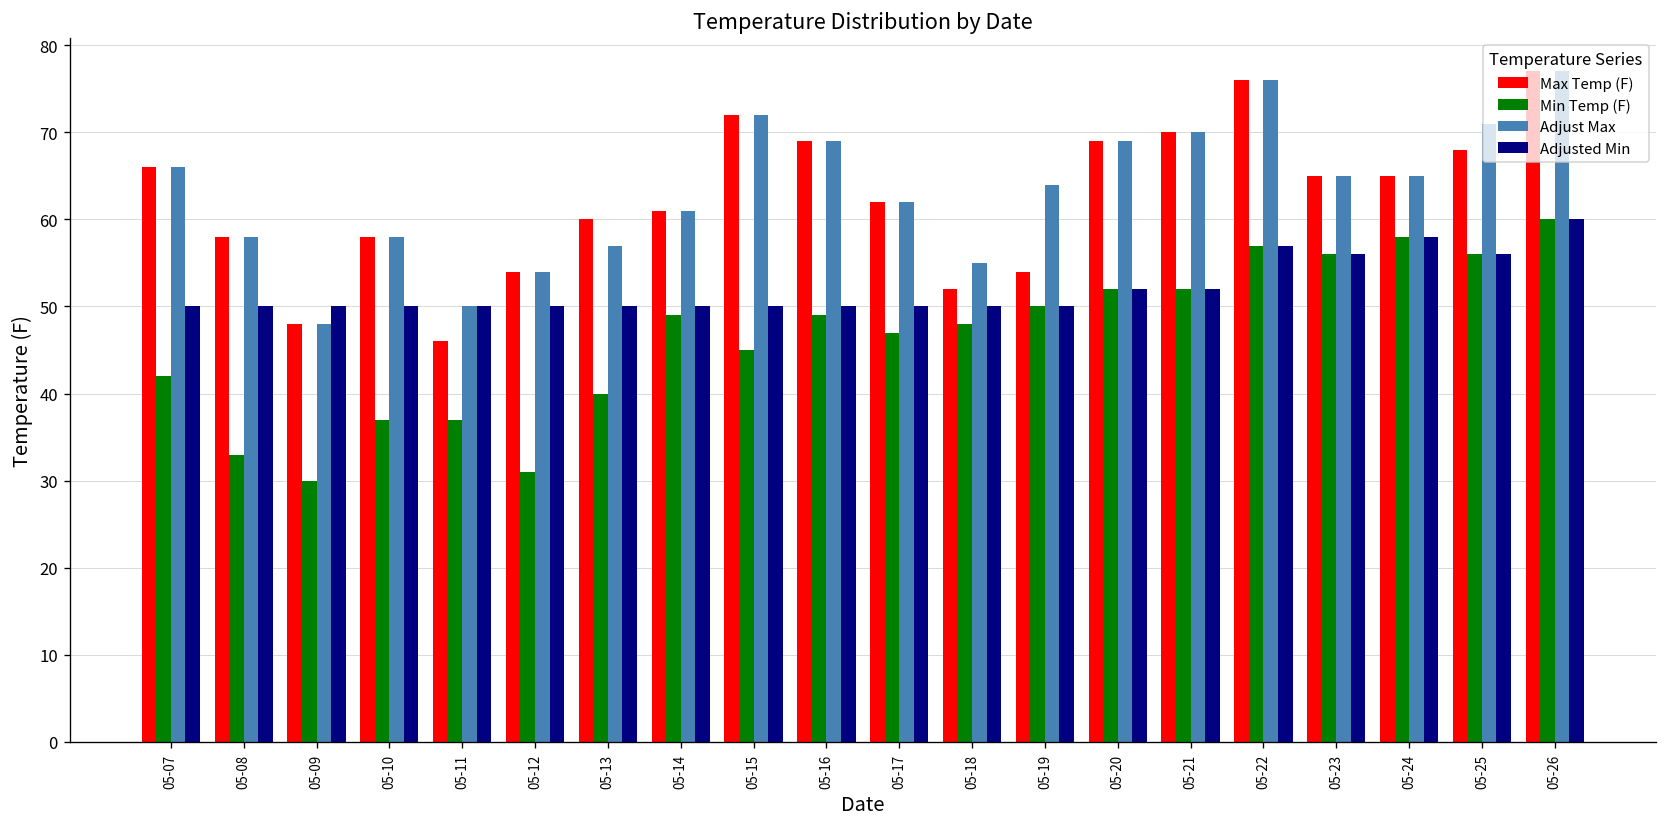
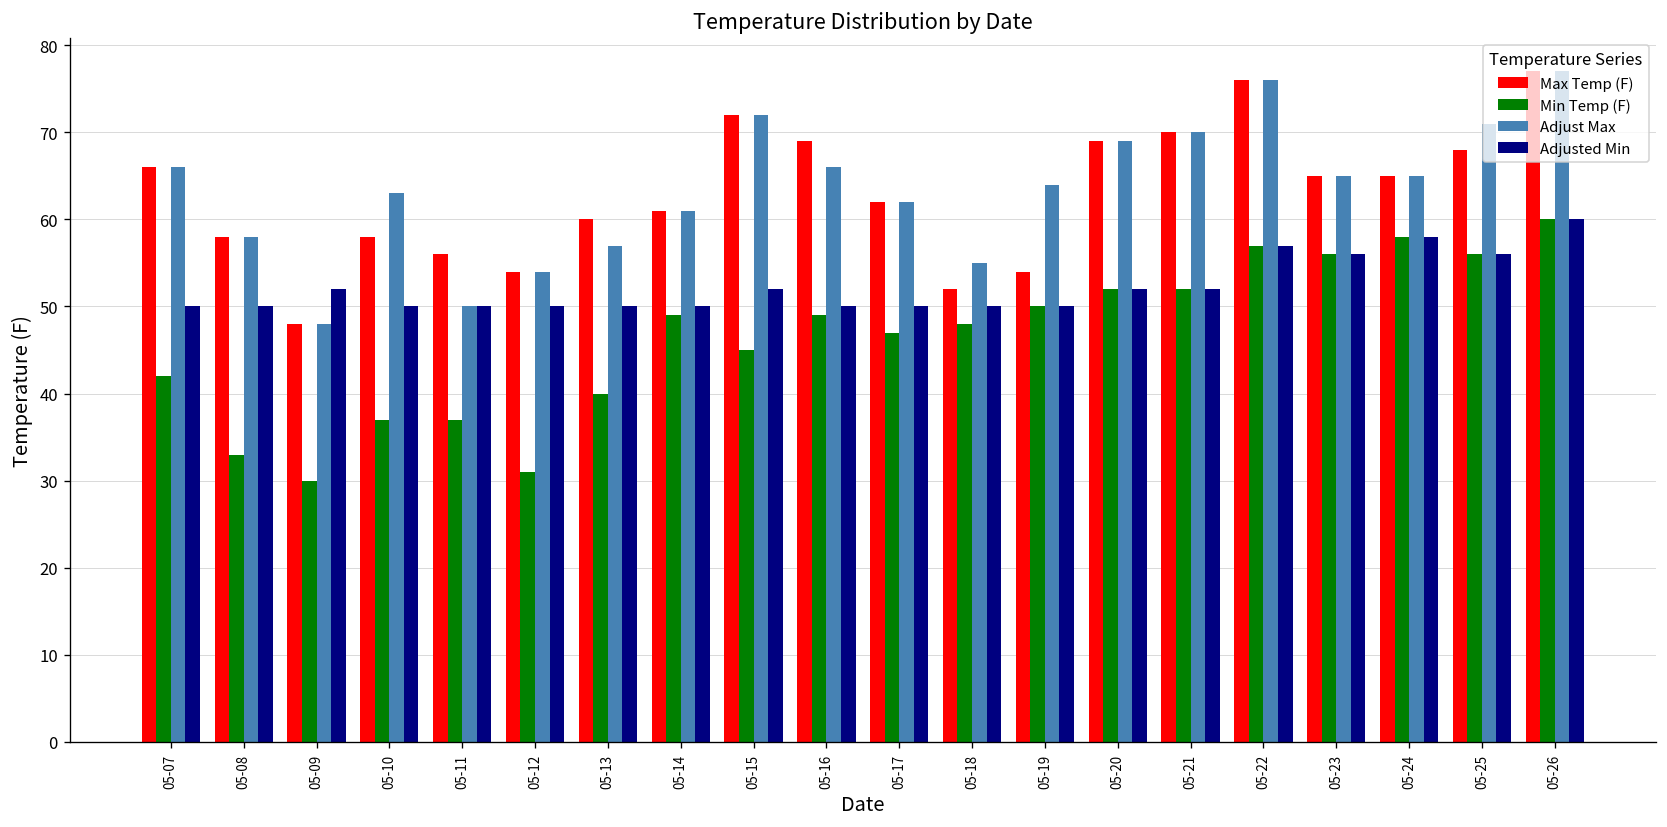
  {
    "Max Temp (F)": {
      "05-07": 66,
      "05-08": 58,
      "05-09": 48,
      "05-10": 58,
-     "05-11": 46,
+     "05-11": 56,
      "05-12": 54,
      "05-13": 60,
      "05-14": 61,
      "05-15": 72,
      "05-16": 69,
      "05-17": 62,
      "05-18": 52,
      "05-19": 54,
      "05-20": 69,
      "05-21": 70,
      "05-22": 76,
      "05-23": 65,
      "05-24": 65,
      "05-25": 68
    },
    "Min Temp (F)": {
      "05-07": 42,
      "05-08": 33,
      "05-09": 30,
      "05-10": 37,
      "05-11": 37,
      "05-12": 31,
      "05-13": 40,
      "05-14": 49,
      "05-15": 45,
      "05-16": 49,
      "05-17": 47,
      "05-18": 48,
      "05-19": 50,
      "05-20": 52,
      "05-21": 52,
      "05-22": 57,
      "05-23": 56,
      "05-24": 58,
      "05-25": 56,
      "05-26": 60
    },
    "Adjust Max": {
      "05-07": 66,
      "05-08": 58,
      "05-09": 48,
-     "05-10": 58,
+     "05-10": 63,
      "05-11": 50,
      "05-12": 54,
      "05-13": 57,
      "05-14": 61,
      "05-15": 72,
-     "05-16": 69,
+     "05-16": 66,
      "05-17": 62,
      "05-18": 55,
      "05-19": 64,
      "05-20": 69,
      "05-21": 70,
      "05-22": 76,
      "05-23": 65,
      "05-24": 65
    },
    "Adjusted Min": {
      "05-07": 50,
      "05-08": 50,
-     "05-09": 50,
+     "05-09": 52,
      "05-10": 50,
      "05-11": 50,
      "05-12": 50,
      "05-13": 50,
      "05-14": 50,
-     "05-15": 50,
+     "05-15": 52,
      "05-16": 50,
      "05-17": 50,
      "05-18": 50,
      "05-19": 50,
      "05-20": 52,
      "05-21": 52,
      "05-22": 57,
      "05-23": 56,
      "05-24": 58,
      "05-25": 56,
      "05-26": 60
    }
  }
